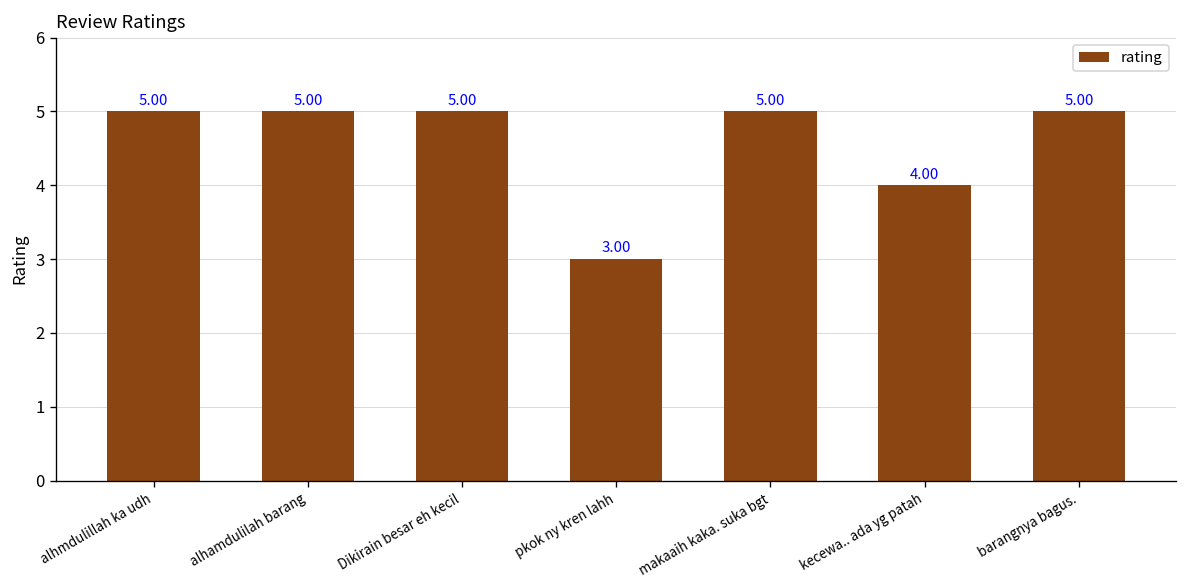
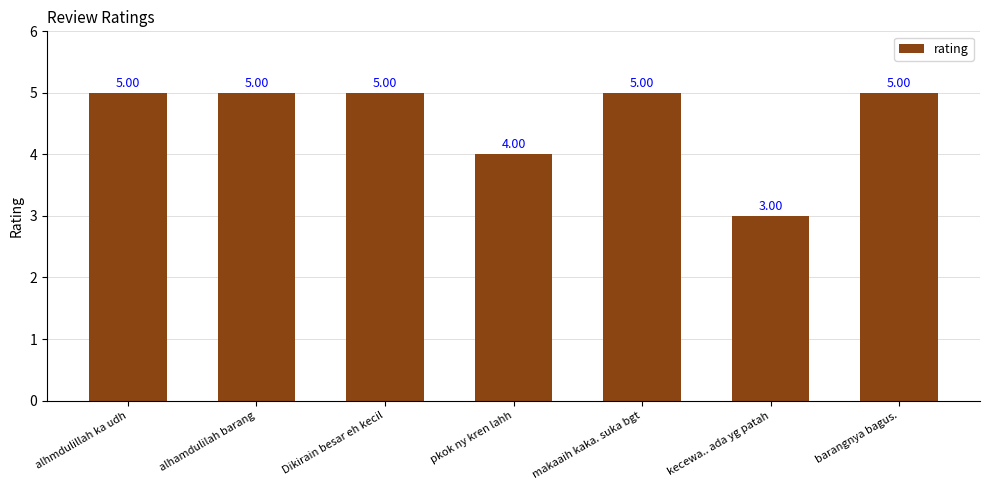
  {
    "alhmdulillah ka udh": 5.00,
    "alhamdulilah barang": 5.00,
    "Dikirain besar eh kecil": 5.00,
-   "pkok ny kren lahh": 3.00,
+   "pkok ny kren lahh": 4.00,
    "makaaih kaka. suka bgt": 5.00,
-   "kecewa.. ada yg patah": 4.00,
+   "kecewa.. ada yg patah": 3.00,
    "barangnya bagus.": 5.00
  }
